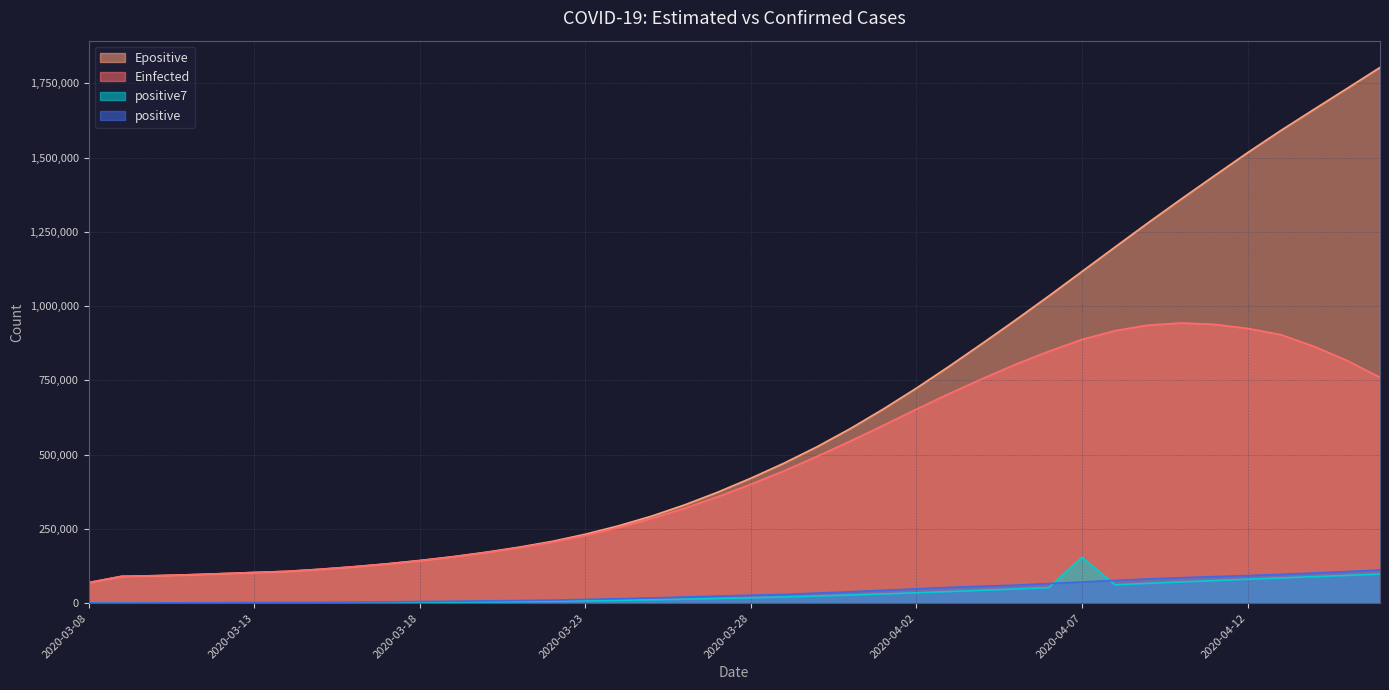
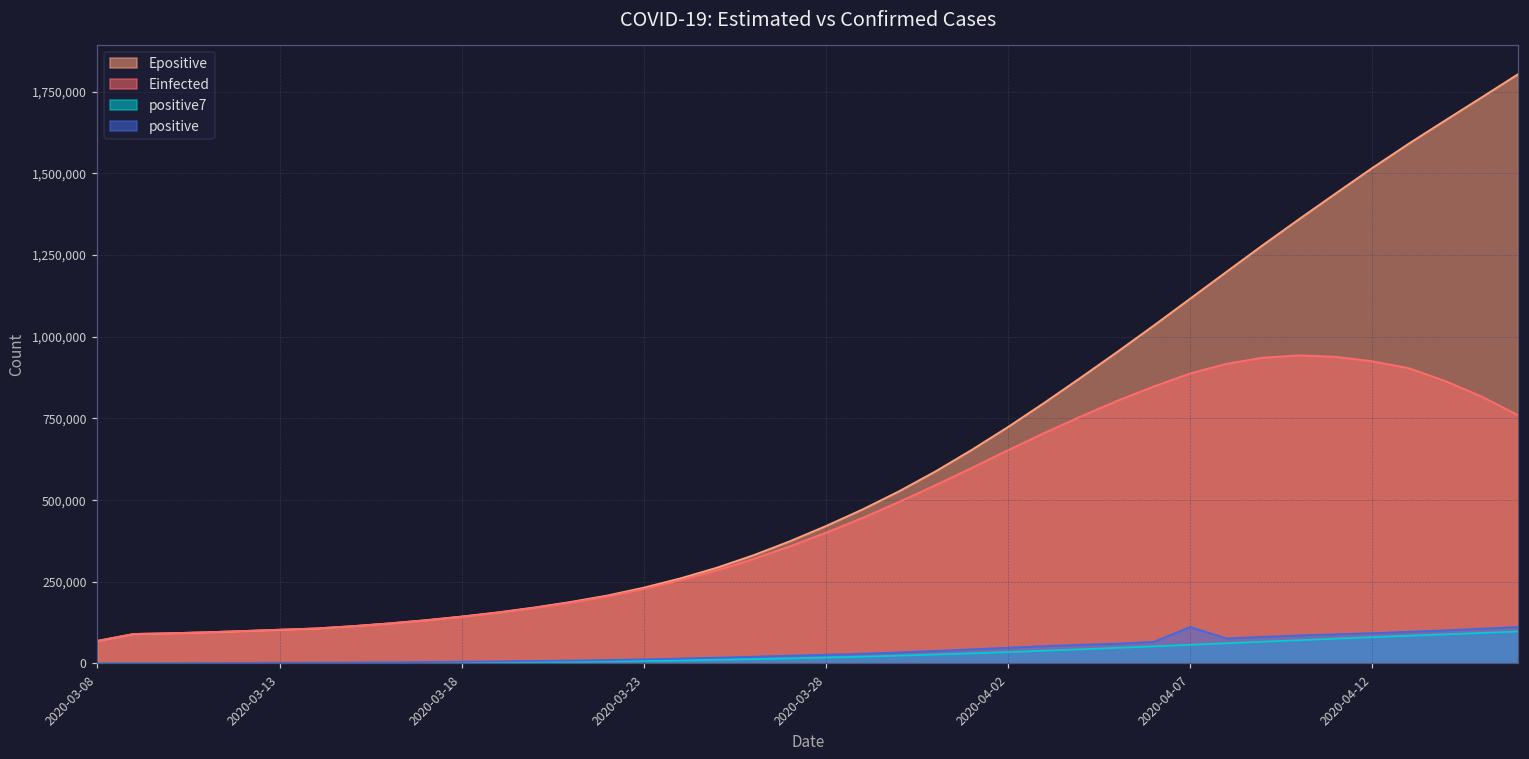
  {
    "positive7": {
      "2020-03-28": "20,000",
      "2020-04-02": "30,000",
-     "2020-04-07": "150,000",
+     "2020-04-07": "60,000",
      "2020-04-12": "80,000"
    },
    "positive": {
      "2020-03-28": "30,000",
      "2020-04-02": "50,000",
-     "2020-04-07": "70,000",
+     "2020-04-07": "110,000",
      "2020-04-12": "90,000"
    }
  }
